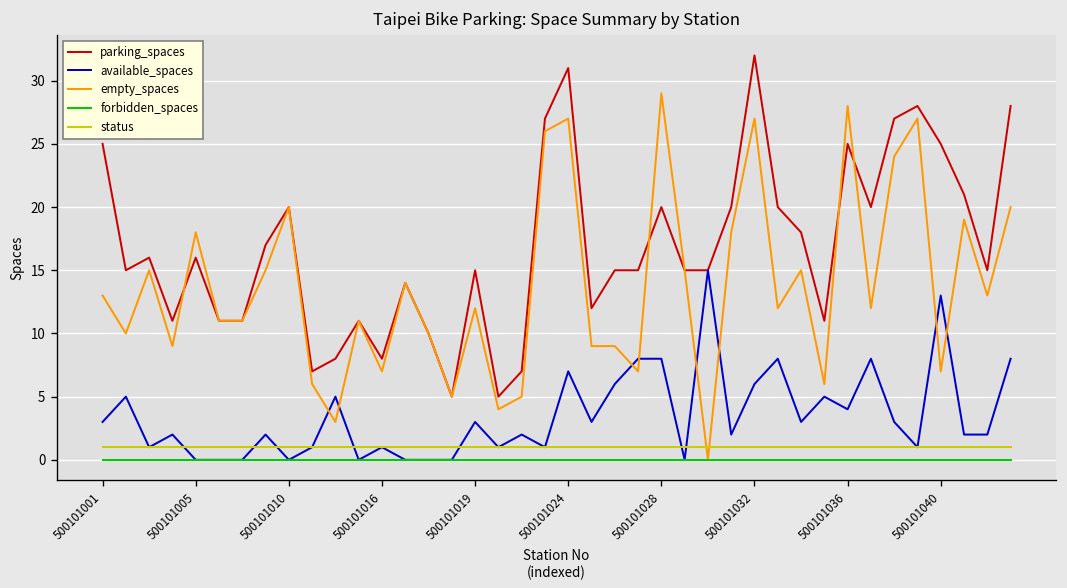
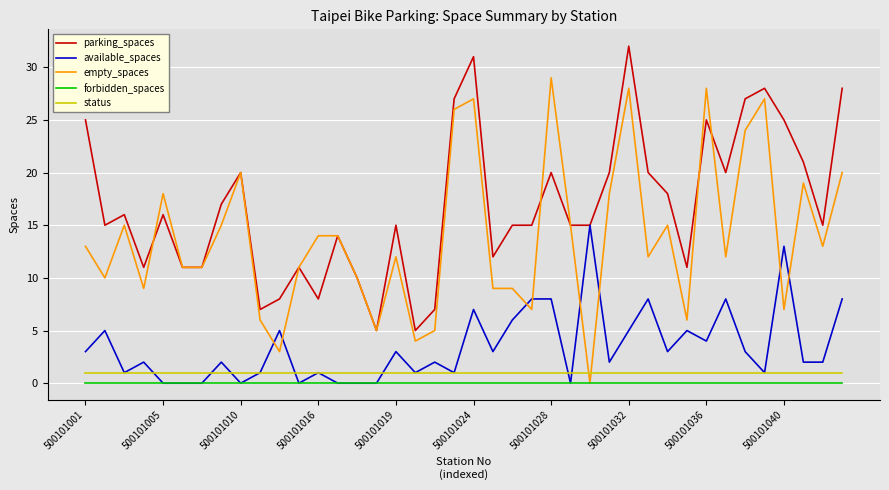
  {
    "parking_spaces": {
      "500101001": 25,
      "500101005": 16,
      "500101016": 8,
      "500101019": 15,
      "500101024": 31,
      "500101028": 20,
      "500101032": 32,
      "500101036": 25,
      "500101040": 25
    },
    "available_spaces": {
      "500101001": 3,
      "500101019": 3,
      "500101024": 7,
      "500101028": 8,
-     "500101032": 6,
+     "500101032": 5,
      "500101036": 4,
      "500101040": 13
    },
    "empty_spaces": {
      "500101001": 13,
      "500101005": 18,
-     "500101016": 7,
+     "500101016": 14,
      "500101019": 12,
      "500101024": 27,
      "500101028": 29,
-     "500101032": 27,
+     "500101032": 28,
      "500101036": 28,
      "500101040": 7
    },
    "forbidden_spaces": {
      "500101001": 0,
      "500101016": 0,
      "500101019": 0,
      "500101024": 0,
      "500101028": 0,
      "500101032": 0,
      "500101036": 0,
      "500101040": 0
    },
    "status": {
      "500101001": 1,
      "500101005": 1,
      "500101010": 1,
      "500101019": 1,
      "500101024": 1,
      "500101028": 1,
      "500101032": 1,
      "500101036": 1,
      "500101040": 1
    }
  }
